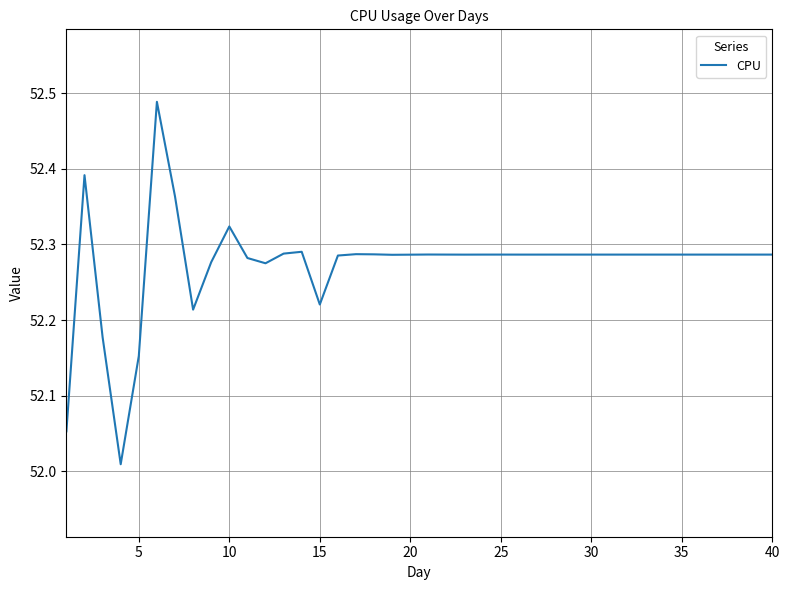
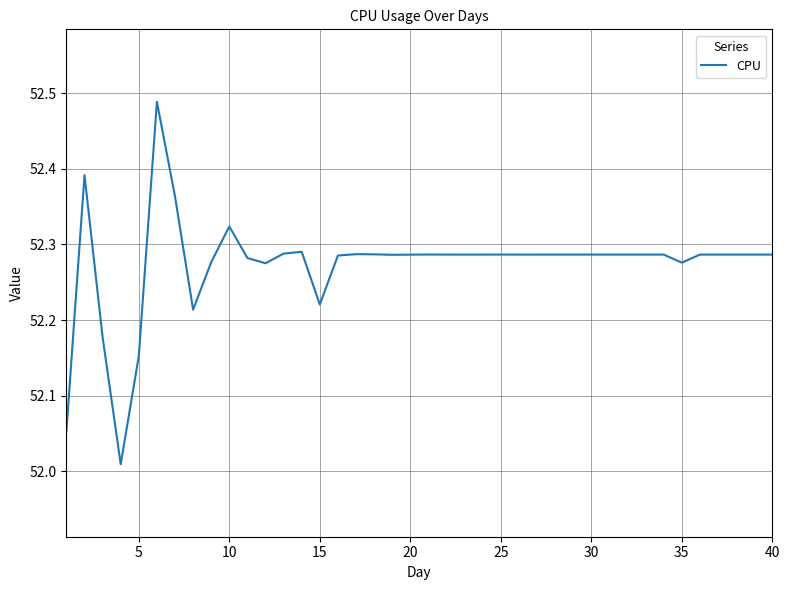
  {
    "5": 52.15,
    "10": 52.32,
    "15": 52.22,
    "20": 52.29,
    "25": 52.29,
    "30": 52.29,
-   "35": 52.29,
+   "35": 52.28,
    "40": 52.29
  }
